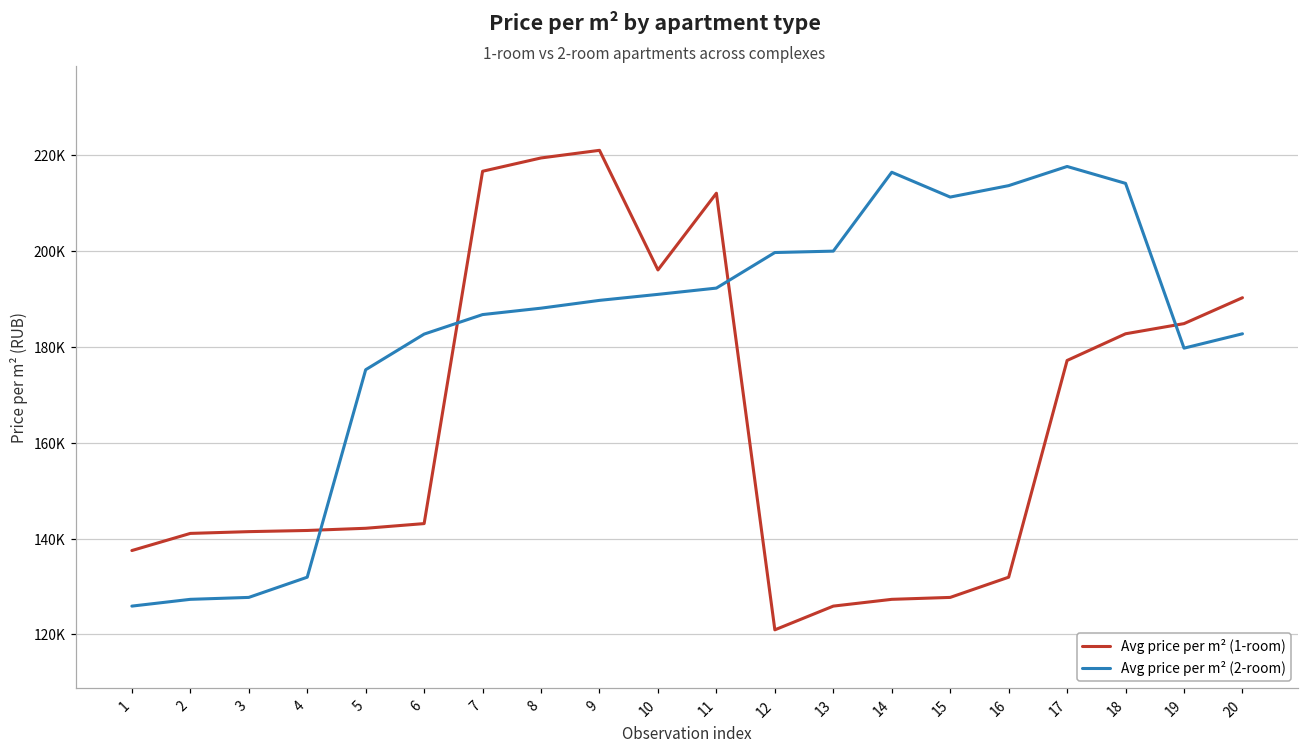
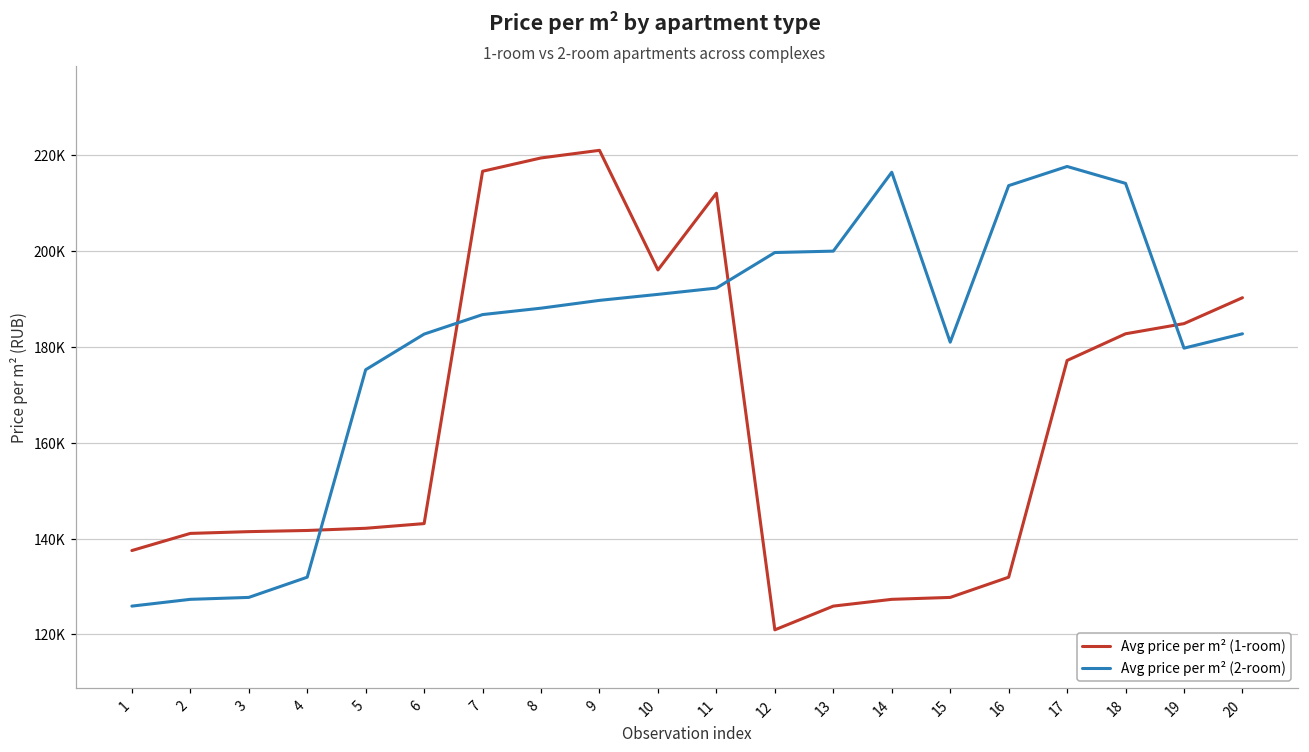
  {
    "Avg price per m² (1-room)": {
      "1": 138000,
      "2": 141000,
      "3": 141000,
      "4": 142000,
      "5": 142000,
      "6": 143000,
      "7": 217000,
      "8": 219000,
      "9": 221000,
      "10": 196000,
      "11": 212000,
      "12": 121000,
      "13": 126000,
      "14": 127000,
      "15": 128000,
      "16": 132000,
      "17": 177000,
      "18": 183000,
      "19": 185000,
      "20": 190000
    },
    "Avg price per m² (2-room)": {
      "1": 126000,
      "2": 127000,
      "3": 128000,
      "4": 132000,
      "5": 175000,
      "6": 183000,
      "7": 187000,
      "8": 188000,
      "9": 190000,
      "10": 191000,
      "11": 192000,
      "12": 200000,
      "13": 200000,
      "14": 216000,
-     "15": 211000,
+     "15": 181000,
      "16": 214000,
      "17": 218000,
      "18": 214000,
      "19": 180000,
      "20": 183000
    }
  }
